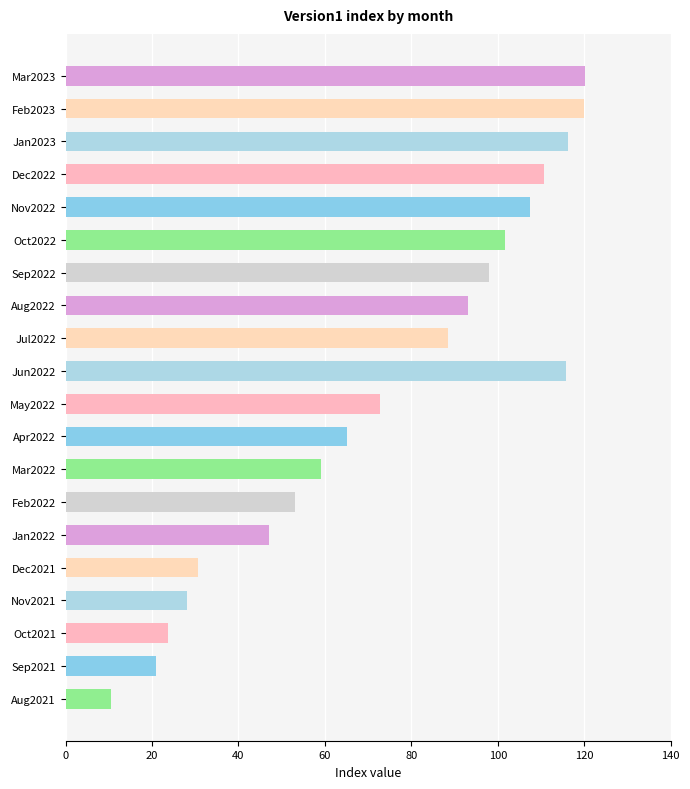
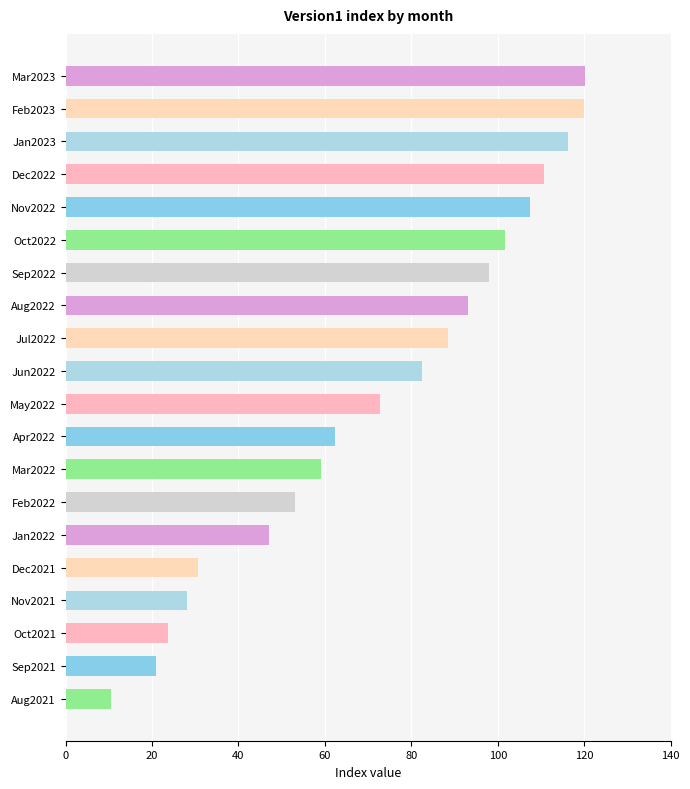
  {
    "Mar2023": 120,
    "Feb2023": 120,
    "Jan2023": 116,
    "Dec2022": 111,
    "Nov2022": 107,
    "Oct2022": 102,
    "Sep2022": 98,
    "Aug2022": 93,
    "Jul2022": 89,
-   "Jun2022": 116,
+   "Jun2022": 82,
    "May2022": 73,
-   "Apr2022": 65,
+   "Apr2022": 62,
    "Mar2022": 59,
    "Feb2022": 53,
    "Jan2022": 47,
    "Dec2021": 31,
    "Nov2021": 28,
    "Oct2021": 24,
    "Sep2021": 21,
    "Aug2021": 10
  }
